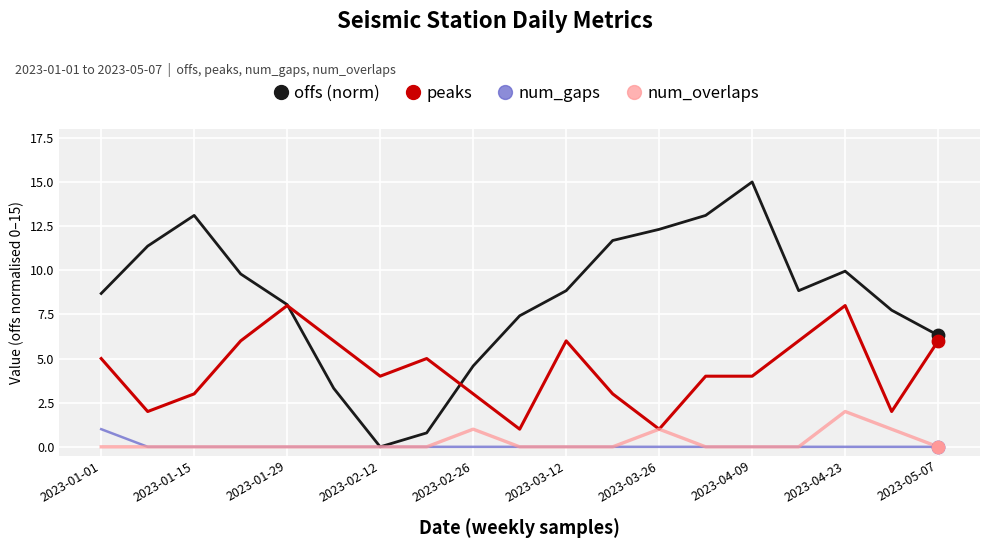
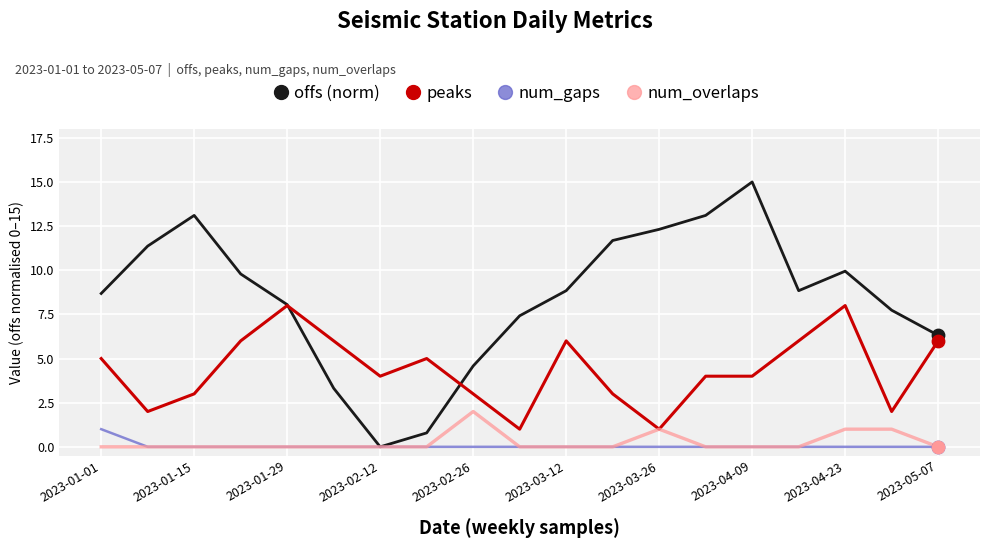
  {
    "num_overlaps": {
      "2023-01-01": 0,
-     "2023-02-26": 1,
-     "2023-04-23": 2
+     "2023-02-26": 2,
+     "2023-04-23": 1
    }
  }
